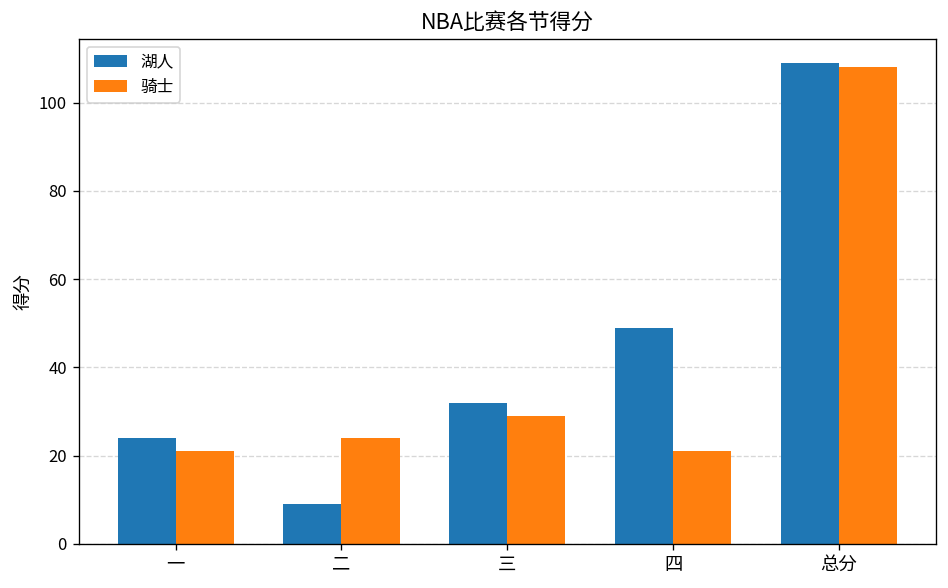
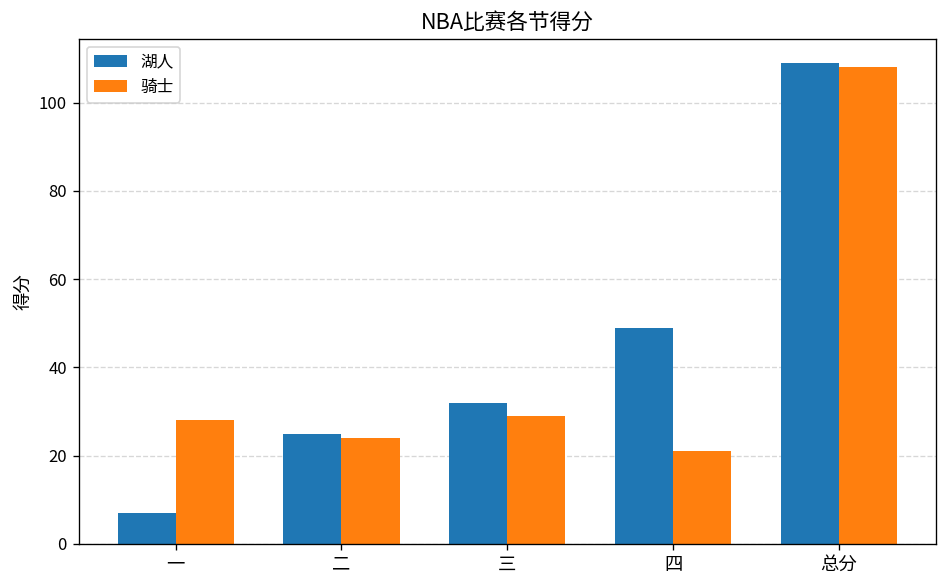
  {
    "湖人": {
-     "一": 24,
-     "二": 9,
+     "一": 7,
+     "二": 25,
      "三": 32,
      "四": 49,
      "总分": 109
    },
    "骑士": {
-     "一": 21,
+     "一": 28,
      "二": 24,
      "三": 29,
      "四": 21,
      "总分": 108
    }
  }
